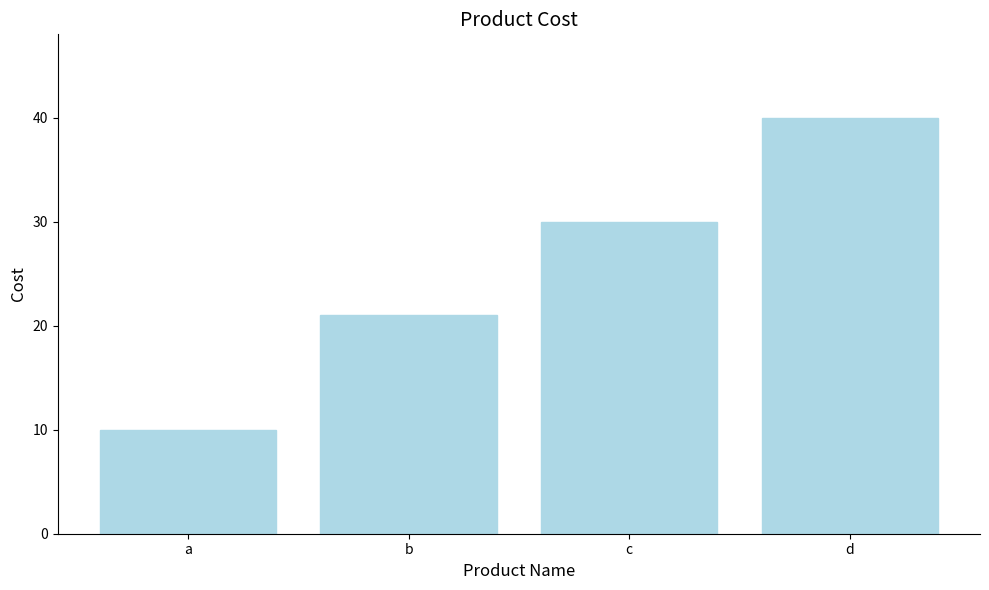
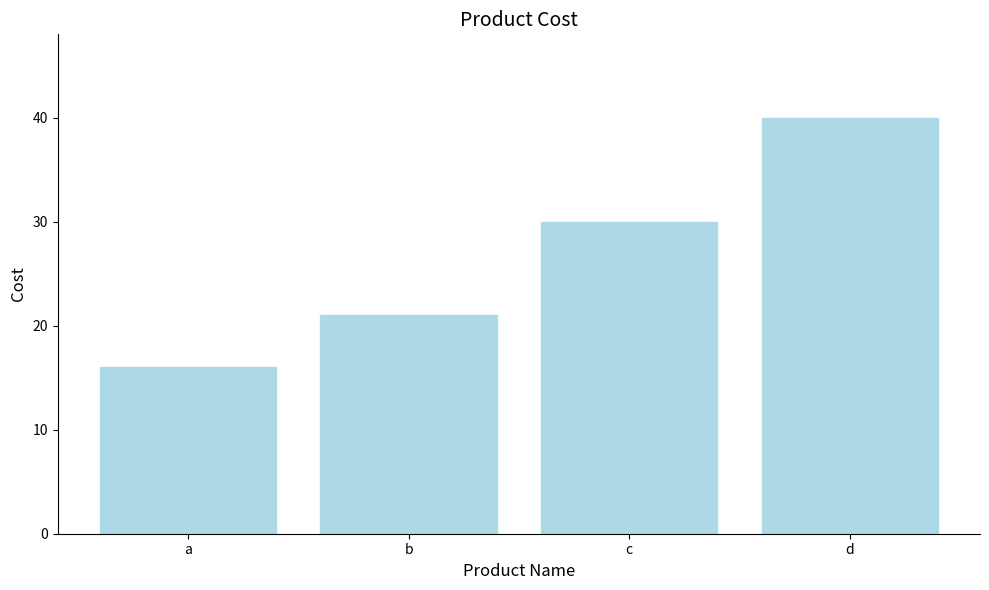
  {
-   "a": 10,
+   "a": 16,
    "b": 21,
    "c": 30,
    "d": 40
  }
